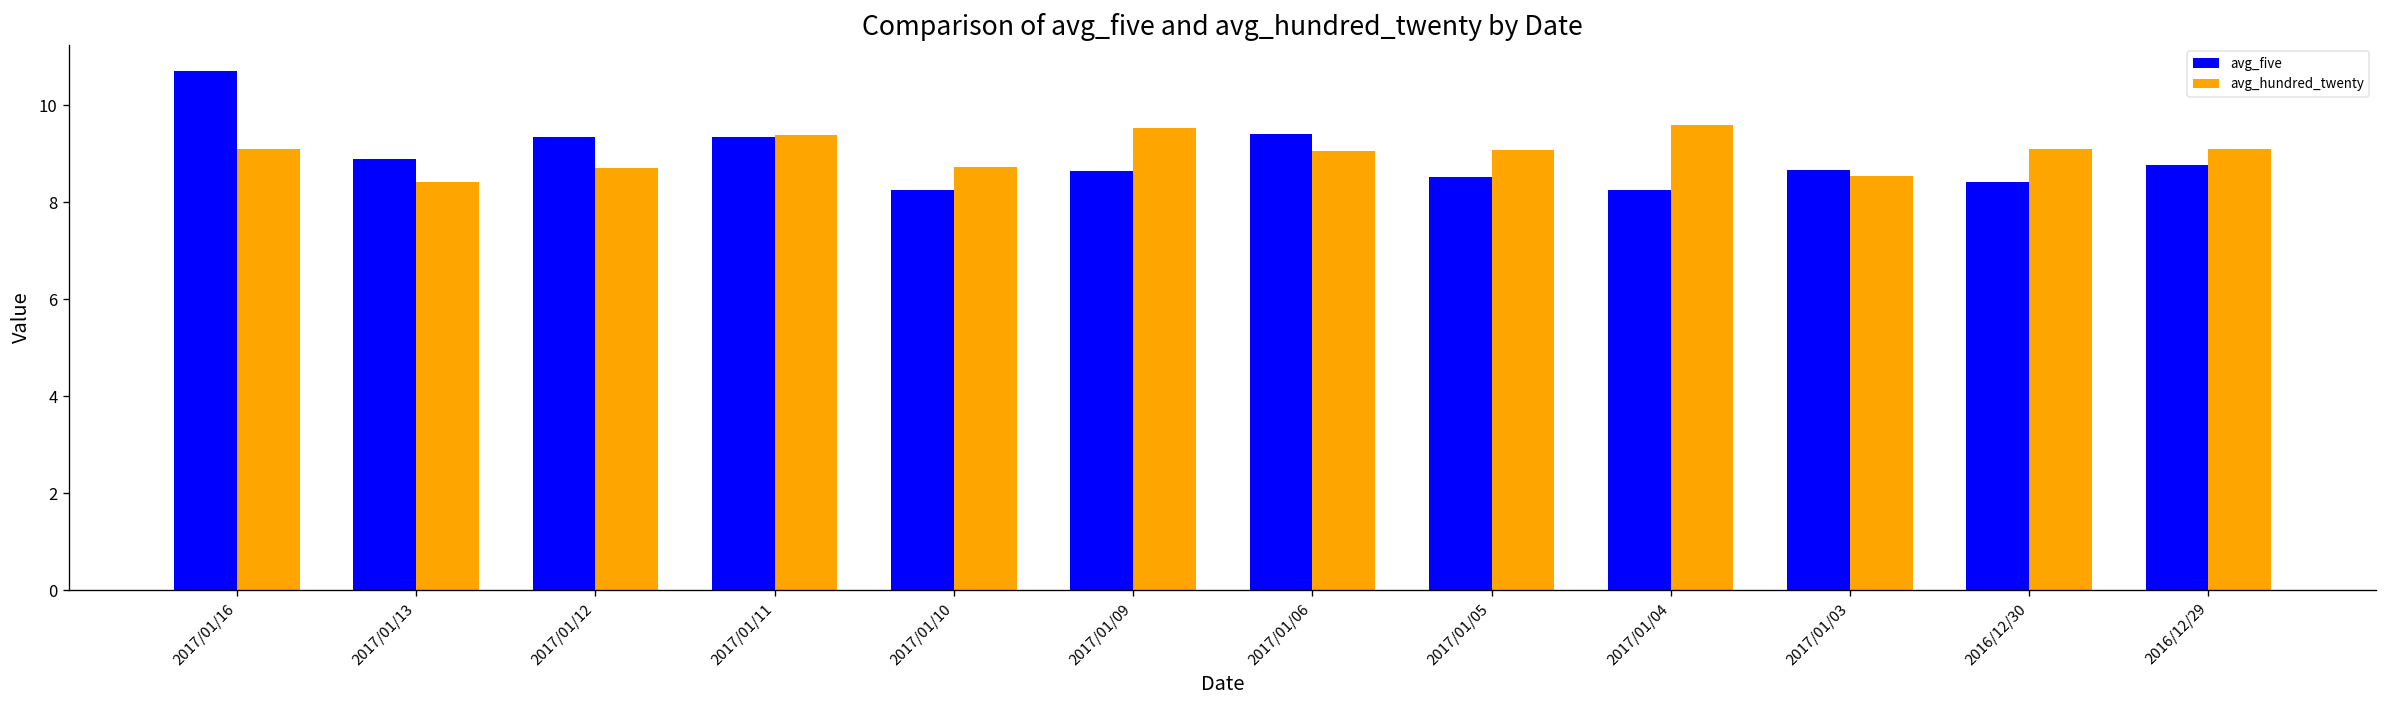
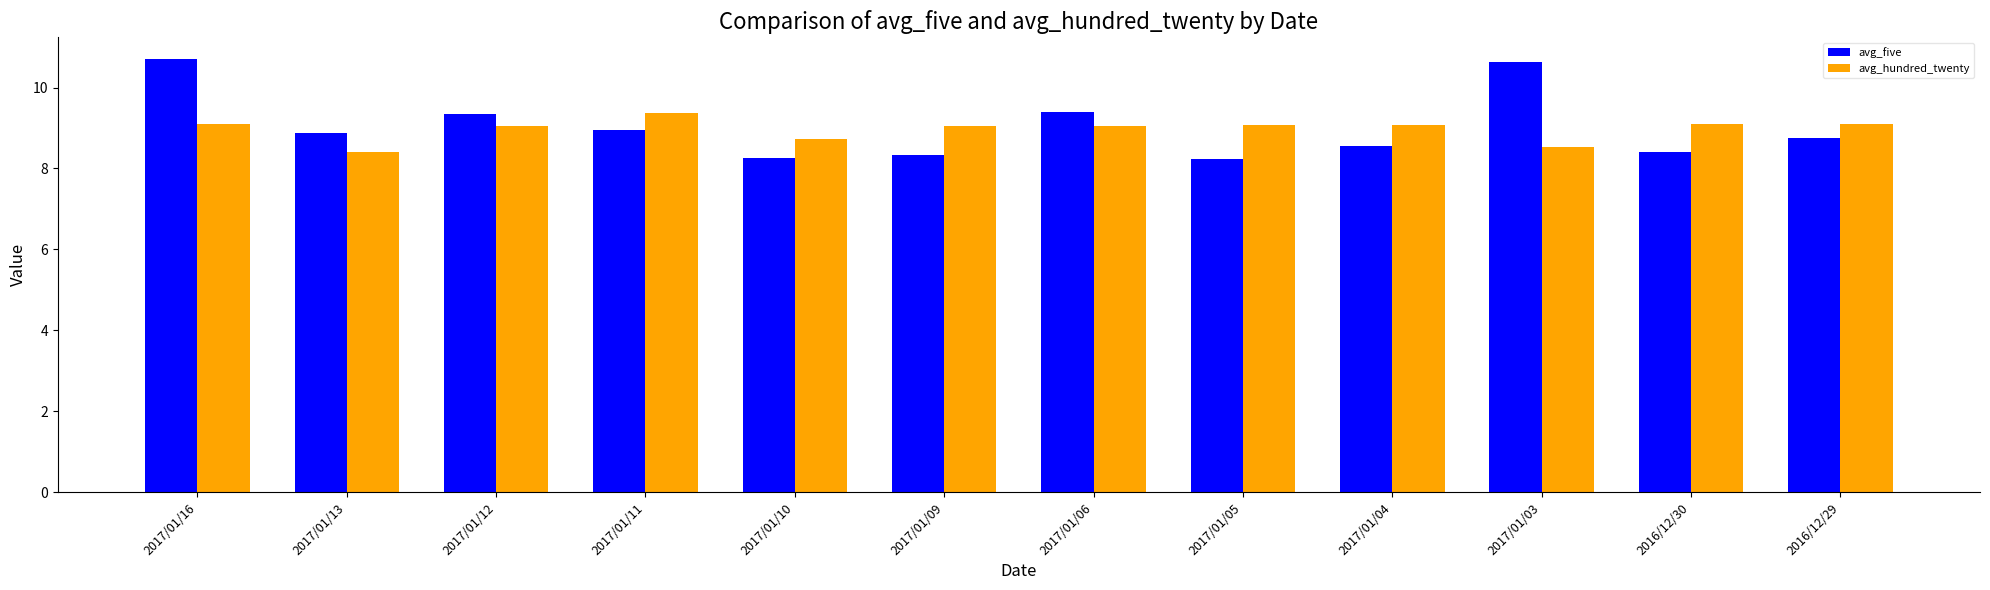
  {
    "avg_five": {
      "2017/01/16": 10.7,
      "2017/01/13": 8.9,
      "2017/01/12": 9.3,
-     "2017/01/11": 9.3,
+     "2017/01/11": 9.0,
      "2017/01/10": 8.3,
-     "2017/01/09": 8.6,
+     "2017/01/09": 8.3,
      "2017/01/06": 9.4,
-     "2017/01/05": 8.5,
-     "2017/01/04": 8.3,
-     "2017/01/03": 8.7,
+     "2017/01/05": 8.2,
+     "2017/01/04": 8.6,
+     "2017/01/03": 10.6,
      "2016/12/30": 8.4,
      "2016/12/29": 8.8
    },
    "avg_hundred_twenty": {
      "2017/01/16": 9.1,
      "2017/01/13": 8.4,
-     "2017/01/12": 8.7,
+     "2017/01/12": 9.1,
      "2017/01/11": 9.4,
      "2017/01/10": 8.7,
-     "2017/01/09": 9.5,
+     "2017/01/09": 9.1,
      "2017/01/06": 9.1,
      "2017/01/05": 9.1,
-     "2017/01/04": 9.6,
+     "2017/01/04": 9.1,
      "2017/01/03": 8.5,
      "2016/12/30": 9.1,
      "2016/12/29": 9.1
    }
  }
